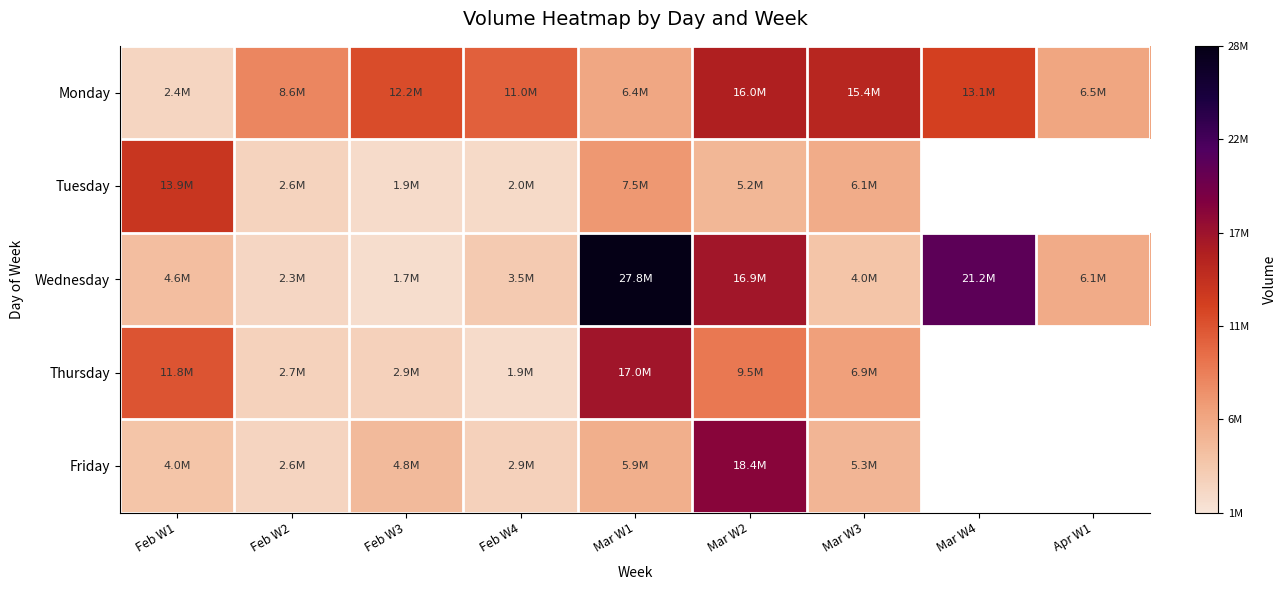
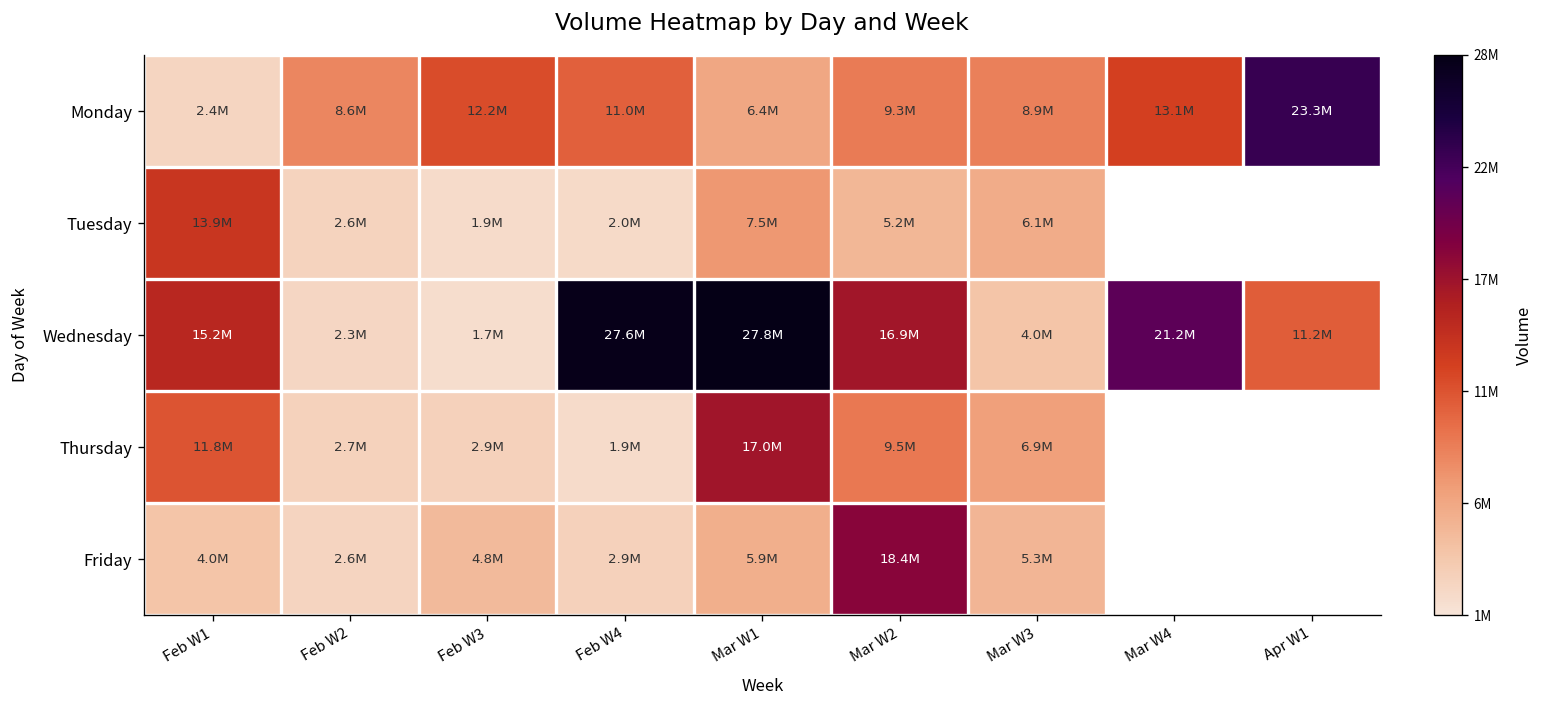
  {
    "Monday": {
      "Feb W1": "2.4M",
      "Feb W2": "8.6M",
      "Feb W3": "12.2M",
      "Feb W4": "11.0M",
      "Mar W1": "6.4M",
-     "Mar W2": "16.0M",
-     "Mar W3": "15.4M",
+     "Mar W2": "9.3M",
+     "Mar W3": "8.9M",
      "Mar W4": "13.1M",
-     "Apr W1": "6.5M"
+     "Apr W1": "23.3M"
    },
    "Tuesday": {
      "Feb W1": "13.9M",
      "Feb W2": "2.6M",
      "Feb W3": "1.9M",
      "Feb W4": "2.0M",
      "Mar W1": "7.5M",
      "Mar W2": "5.2M",
      "Mar W3": "6.1M"
    },
    "Wednesday": {
-     "Feb W1": "4.6M",
+     "Feb W1": "15.2M",
      "Feb W2": "2.3M",
      "Feb W3": "1.7M",
-     "Feb W4": "3.5M",
+     "Feb W4": "27.6M",
      "Mar W1": "27.8M",
      "Mar W2": "16.9M",
      "Mar W3": "4.0M",
      "Mar W4": "21.2M",
-     "Apr W1": "6.1M"
+     "Apr W1": "11.2M"
    },
    "Thursday": {
      "Feb W1": "11.8M",
      "Feb W2": "2.7M",
      "Feb W3": "2.9M",
      "Feb W4": "1.9M",
      "Mar W1": "17.0M",
      "Mar W2": "9.5M",
      "Mar W3": "6.9M"
    },
    "Friday": {
      "Feb W1": "4.0M",
      "Feb W2": "2.6M",
      "Feb W3": "4.8M",
      "Feb W4": "2.9M",
      "Mar W1": "5.9M",
      "Mar W2": "18.4M",
      "Mar W3": "5.3M"
    }
  }
